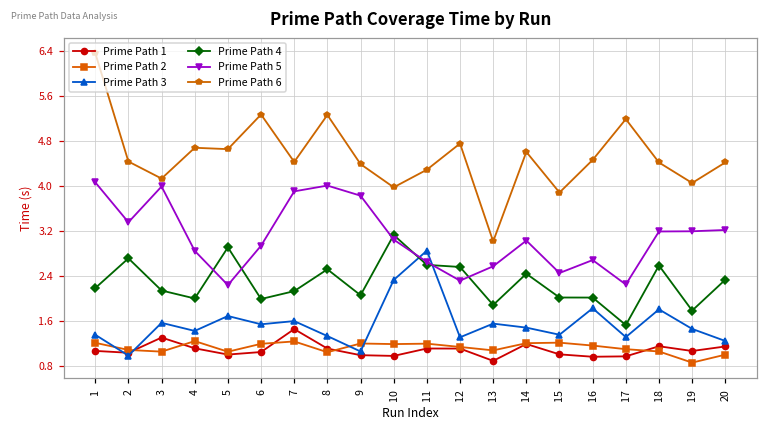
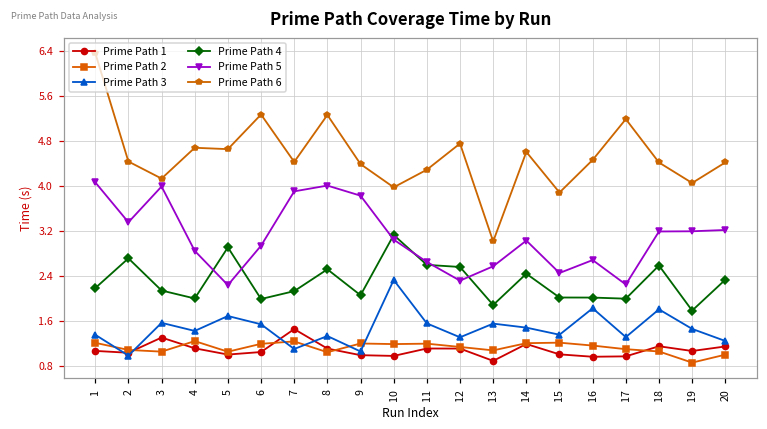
  {
    "Prime Path 1": {
      "1": 1.1,
      "2": 1.0,
      "3": 1.3,
      "4": 1.1,
      "5": 1.0,
      "6": 1.0,
      "7": 1.5,
      "8": 1.1,
      "9": 1.0,
      "10": 1.0,
      "11": 1.1,
      "13": 0.9,
      "15": 1.0,
      "16": 1.0,
      "17": 1.0,
      "18": 1.1,
      "19": 1.1,
      "20": 1.1
    },
    "Prime Path 3": {
      "1": 1.4,
      "2": 1.0,
      "3": 1.6,
      "4": 1.4,
      "5": 1.7,
      "6": 1.5,
-     "7": 1.6,
+     "7": 1.1,
      "8": 1.3,
      "9": 1.1,
      "10": 2.3,
-     "11": 2.8,
+     "11": 1.6,
      "12": 1.3,
      "13": 1.6,
      "14": 1.5,
      "15": 1.4,
      "16": 1.8,
      "17": 1.3,
      "18": 1.8,
      "19": 1.5,
      "20": 1.2
    },
    "Prime Path 4": {
      "1": 2.2,
      "2": 2.7,
      "3": 2.1,
      "4": 2.0,
      "5": 2.9,
      "6": 2.0,
      "7": 2.1,
      "8": 2.5,
      "9": 2.1,
      "10": 3.1,
      "11": 2.6,
      "12": 2.6,
      "13": 1.9,
      "14": 2.4,
      "15": 2.0,
      "16": 2.0,
-     "17": 1.5,
+     "17": 2.0,
      "18": 2.6,
      "19": 1.8,
      "20": 2.3
    },
    "Prime Path 5": {
      "1": 4.1,
      "2": 3.4,
      "3": 4.0,
      "4": 2.8,
      "5": 2.2,
      "6": 2.9,
      "7": 3.9,
      "8": 4.0,
      "9": 3.8,
      "10": 3.0,
      "11": 2.6,
      "12": 2.3,
      "13": 2.6,
      "14": 3.0,
      "15": 2.5,
      "16": 2.7,
      "17": 2.2,
      "18": 3.2,
      "19": 3.2,
      "20": 3.2
    }
  }
